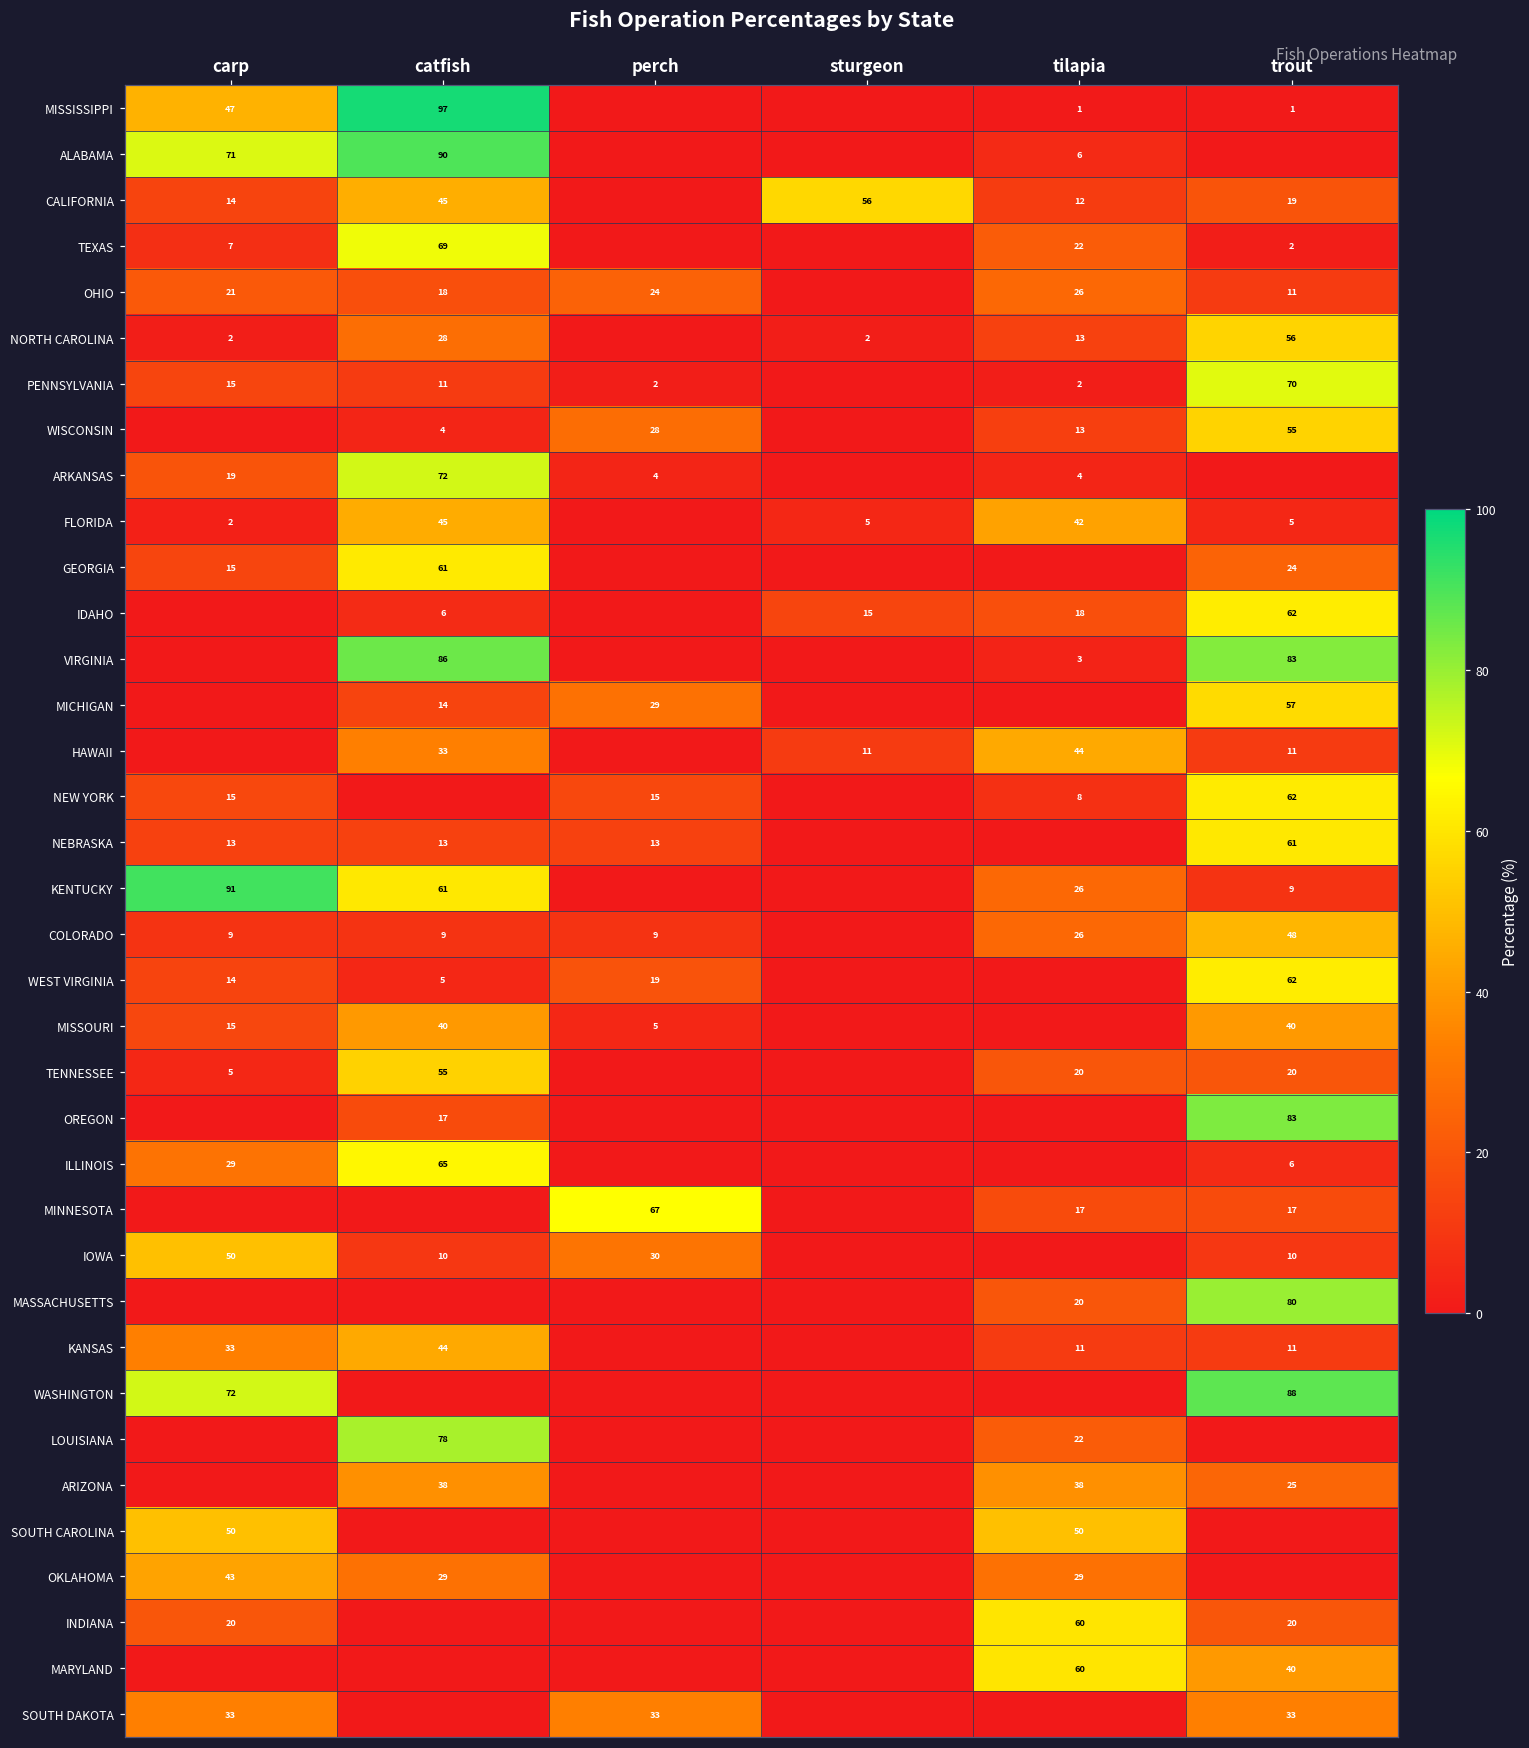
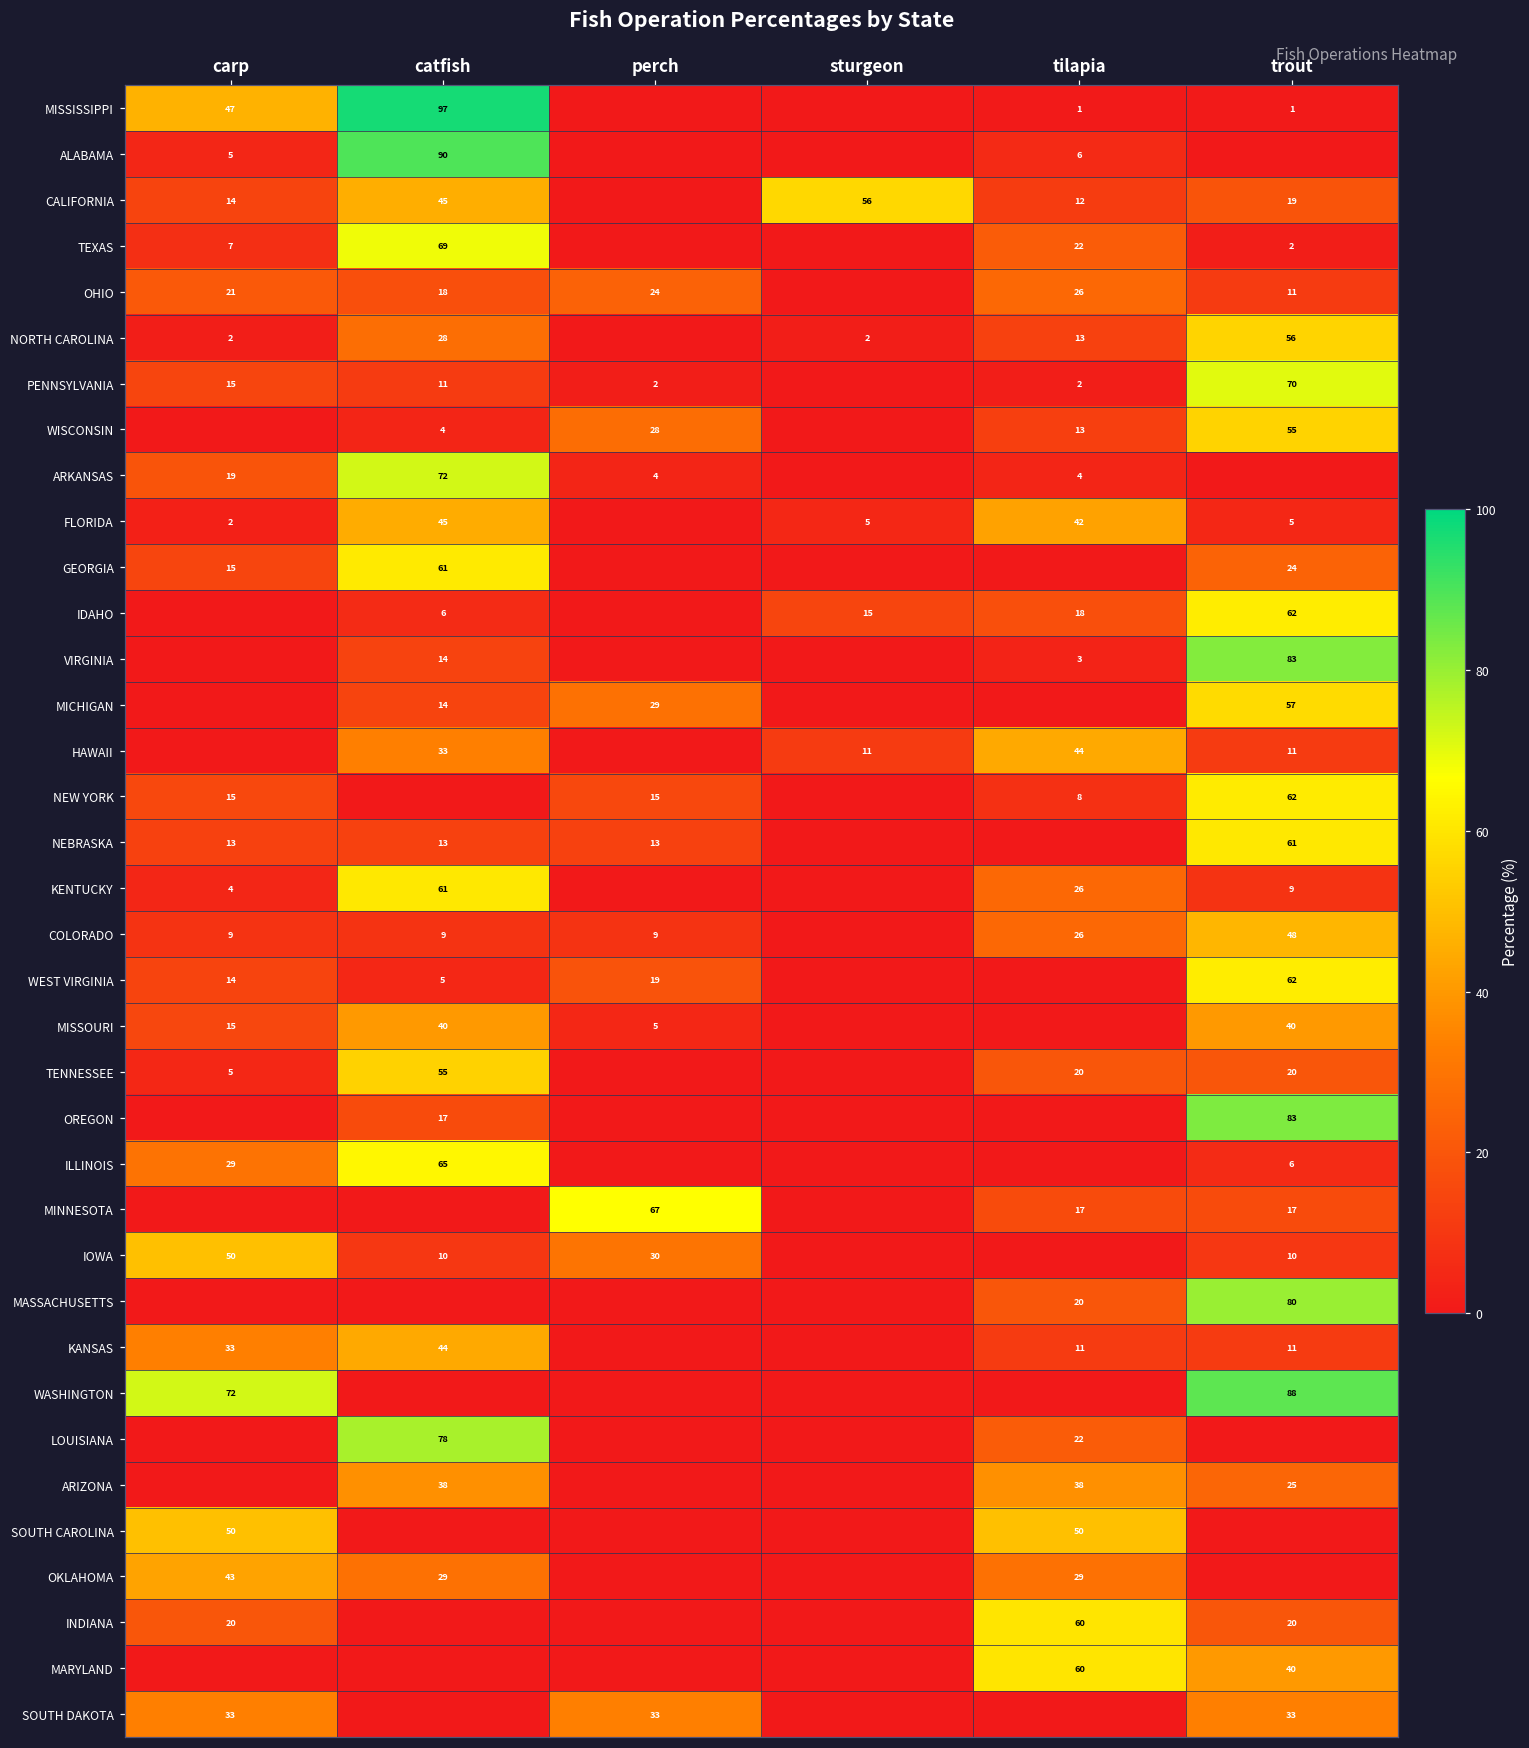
  {
    "MISSISSIPPI": {
      "carp": 47,
      "catfish": 97,
      "tilapia": 1,
      "trout": 1
    },
    "ALABAMA": {
-     "carp": 71,
+     "carp": 5,
      "catfish": 90,
      "tilapia": 6
    },
    "CALIFORNIA": {
      "carp": 14,
      "catfish": 45,
      "sturgeon": 56,
      "tilapia": 12,
      "trout": 19
    },
    "TEXAS": {
      "carp": 7,
      "catfish": 69,
      "tilapia": 22,
      "trout": 2
    },
    "OHIO": {
      "carp": 21,
      "catfish": 18,
      "perch": 24,
      "tilapia": 26,
      "trout": 11
    },
    "NORTH CAROLINA": {
      "carp": 2,
      "catfish": 28,
      "sturgeon": 2,
      "tilapia": 13,
      "trout": 56
    },
    "PENNSYLVANIA": {
      "carp": 15,
      "catfish": 11,
      "perch": 2,
      "tilapia": 2,
      "trout": 70
    },
    "WISCONSIN": {
      "catfish": 4,
      "perch": 28,
      "tilapia": 13,
      "trout": 55
    },
    "ARKANSAS": {
      "carp": 19,
      "catfish": 72,
      "perch": 4,
      "tilapia": 4
    },
    "FLORIDA": {
      "carp": 2,
      "catfish": 45,
      "sturgeon": 5,
      "tilapia": 42,
      "trout": 5
    },
    "GEORGIA": {
      "carp": 15,
      "catfish": 61,
      "trout": 24
    },
    "IDAHO": {
      "catfish": 6,
      "sturgeon": 15,
      "tilapia": 18,
      "trout": 62
    },
    "VIRGINIA": {
-     "catfish": 86,
+     "catfish": 14,
      "tilapia": 3,
      "trout": 83
    },
    "MICHIGAN": {
      "catfish": 14,
      "perch": 29,
      "trout": 57
    },
    "HAWAII": {
      "catfish": 33,
      "sturgeon": 11,
      "tilapia": 44,
      "trout": 11
    },
    "NEW YORK": {
      "carp": 15,
      "perch": 15,
      "tilapia": 8,
      "trout": 62
    },
    "NEBRASKA": {
      "carp": 13,
      "catfish": 13,
      "perch": 13,
      "trout": 61
    },
    "KENTUCKY": {
-     "carp": 91,
+     "carp": 4,
      "catfish": 61,
      "tilapia": 26,
      "trout": 9
    },
    "COLORADO": {
      "carp": 9,
      "catfish": 9,
      "perch": 9,
      "tilapia": 26,
      "trout": 48
    },
    "WEST VIRGINIA": {
      "carp": 14,
      "catfish": 5,
      "perch": 19,
      "trout": 62
    },
    "MISSOURI": {
      "carp": 15,
      "catfish": 40,
      "perch": 5,
      "trout": 40
    },
    "TENNESSEE": {
      "carp": 5,
      "catfish": 55,
      "tilapia": 20,
      "trout": 20
    },
    "OREGON": {
      "catfish": 17,
      "trout": 83
    },
    "ILLINOIS": {
      "carp": 29,
      "catfish": 65,
      "trout": 6
    },
    "MINNESOTA": {
      "perch": 67,
      "tilapia": 17,
      "trout": 17
    },
    "IOWA": {
      "carp": 50,
      "catfish": 10,
      "perch": 30,
      "trout": 10
    },
    "MASSACHUSETTS": {
      "tilapia": 20,
      "trout": 80
    },
    "KANSAS": {
      "carp": 33,
      "catfish": 44,
      "tilapia": 11,
      "trout": 11
    },
    "WASHINGTON": {
      "carp": 72,
      "trout": 88
    },
    "LOUISIANA": {
      "catfish": 78,
      "tilapia": 22
    },
    "ARIZONA": {
      "catfish": 38,
      "tilapia": 38,
      "trout": 25
    },
    "SOUTH CAROLINA": {
      "carp": 50,
      "tilapia": 50
    },
    "OKLAHOMA": {
      "carp": 43,
      "catfish": 29,
      "tilapia": 29
    },
    "INDIANA": {
      "carp": 20,
      "tilapia": 60,
      "trout": 20
    },
    "MARYLAND": {
      "tilapia": 60,
      "trout": 40
    },
    "SOUTH DAKOTA": {
      "carp": 33,
      "perch": 33,
      "trout": 33
    }
  }
